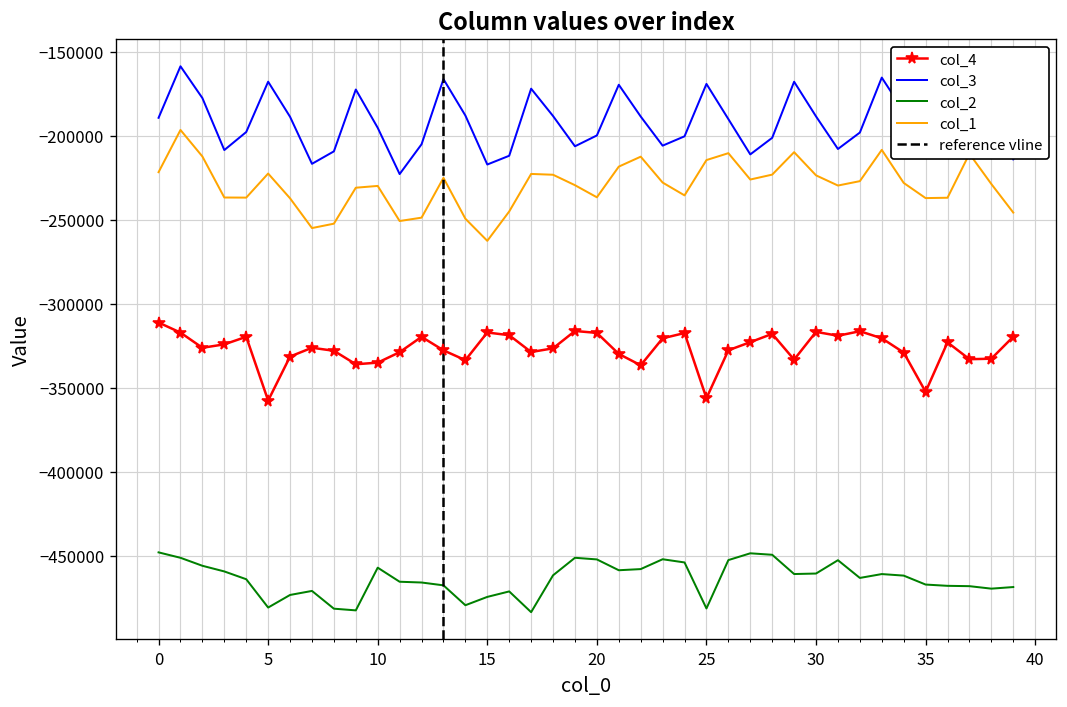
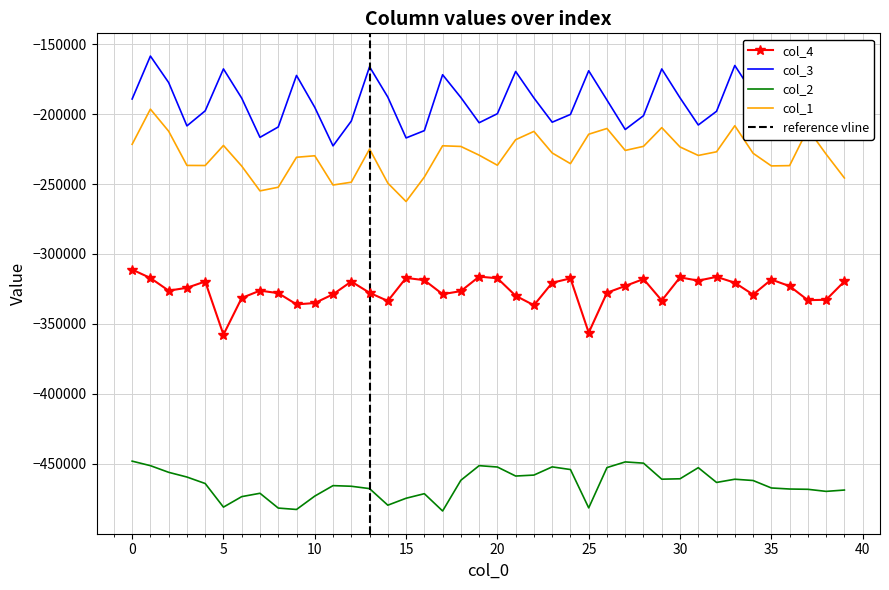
  {
    "col_4": {
      "0": -311000,
      "5": -358000,
      "10": -335000,
      "15": -317000,
      "20": -317000,
      "25": -356000,
      "30": -317000,
-     "35": -352000
+     "35": -318000
    },
    "col_3": {
      "0": -189000,
      "5": -168000,
      "10": -195000,
      "15": -217000,
      "20": -200000,
      "25": -169000,
      "30": -188000
    },
    "col_2": {
      "0": -448000,
      "5": -481000,
-     "10": -457000,
+     "10": -473000,
      "15": -475000,
      "20": -452000,
      "25": -481000,
      "30": -461000,
      "35": -467000
    },
    "col_1": {
      "0": -222000,
      "5": -222000,
      "10": -230000,
      "15": -263000,
      "20": -237000,
      "25": -214000,
      "30": -223000,
      "35": -237000
    }
  }
